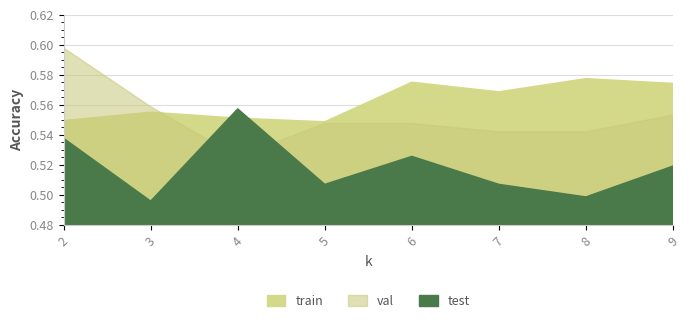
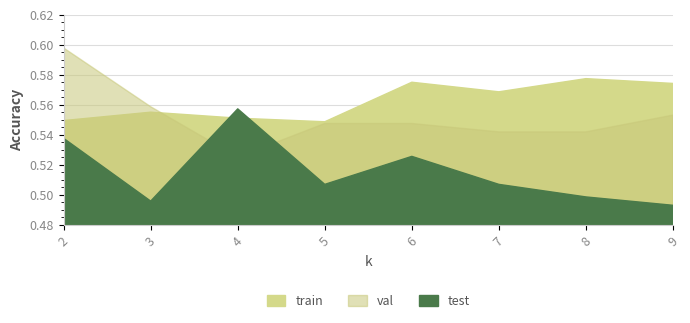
  {
    "test": {
      "2": 0.538,
      "3": 0.496,
      "4": 0.557,
      "5": 0.507,
      "6": 0.526,
      "7": 0.507,
      "8": 0.499,
-     "9": 0.519
+     "9": 0.493
    }
  }
